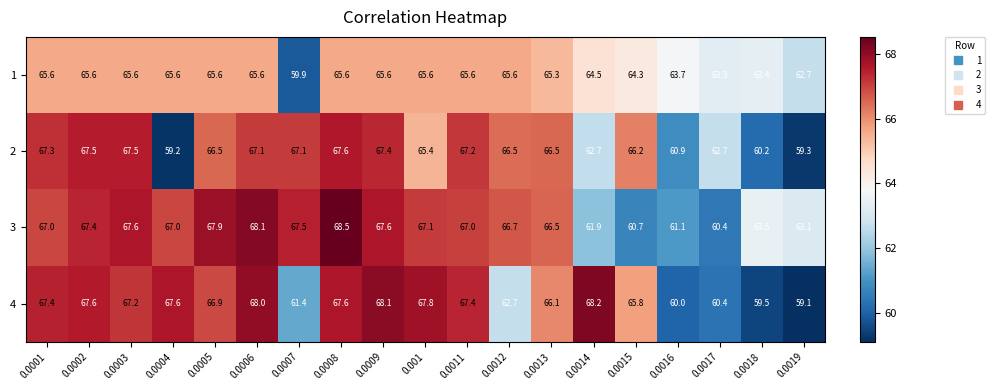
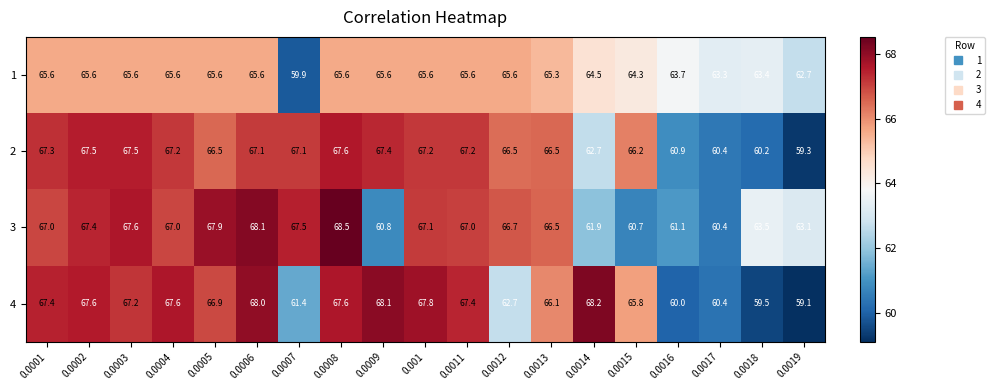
  {
    "1": {
      "0.0001": 65.6,
      "0.0002": 65.6,
      "0.0003": 65.6,
      "0.0004": 65.6,
      "0.0005": 65.6,
      "0.0006": 65.6,
      "0.0007": 59.9,
      "0.0008": 65.6,
      "0.0009": 65.6,
      "0.001": 65.6,
      "0.0011": 65.6,
      "0.0012": 65.6,
      "0.0013": 65.3,
      "0.0014": 64.5,
      "0.0015": 64.3,
      "0.0016": 63.7,
      "0.0019": 62.7
    },
    "2": {
      "0.0001": 67.3,
      "0.0002": 67.5,
      "0.0003": 67.5,
-     "0.0004": 59.2,
+     "0.0004": 67.2,
      "0.0005": 66.5,
      "0.0006": 67.1,
      "0.0007": 67.1,
      "0.0008": 67.6,
      "0.0009": 67.4,
-     "0.001": 65.4,
+     "0.001": 67.2,
      "0.0011": 67.2,
      "0.0012": 66.5,
      "0.0013": 66.5,
      "0.0014": 62.7,
      "0.0015": 66.2,
      "0.0016": 60.9,
-     "0.0017": 62.7,
+     "0.0017": 60.4,
      "0.0018": 60.2,
      "0.0019": 59.3
    },
    "3": {
      "0.0001": 67.0,
      "0.0002": 67.4,
      "0.0003": 67.6,
      "0.0004": 67.0,
      "0.0005": 67.9,
      "0.0006": 68.1,
      "0.0007": 67.5,
      "0.0008": 68.5,
-     "0.0009": 67.6,
+     "0.0009": 60.8,
      "0.001": 67.1,
      "0.0011": 67.0,
      "0.0012": 66.7,
      "0.0013": 66.5,
      "0.0014": 61.9,
      "0.0015": 60.7,
      "0.0016": 61.1,
      "0.0017": 60.4
    },
    "4": {
      "0.0001": 67.4,
      "0.0002": 67.6,
      "0.0003": 67.2,
      "0.0004": 67.6,
      "0.0005": 66.9,
      "0.0006": 68.0,
      "0.0007": 61.4,
      "0.0008": 67.6,
      "0.0009": 68.1,
      "0.001": 67.8,
      "0.0011": 67.4,
      "0.0012": 62.7,
      "0.0013": 66.1,
      "0.0014": 68.2,
      "0.0015": 65.8,
      "0.0016": 60.0,
      "0.0017": 60.4,
      "0.0018": 59.5,
      "0.0019": 59.1
    }
  }
